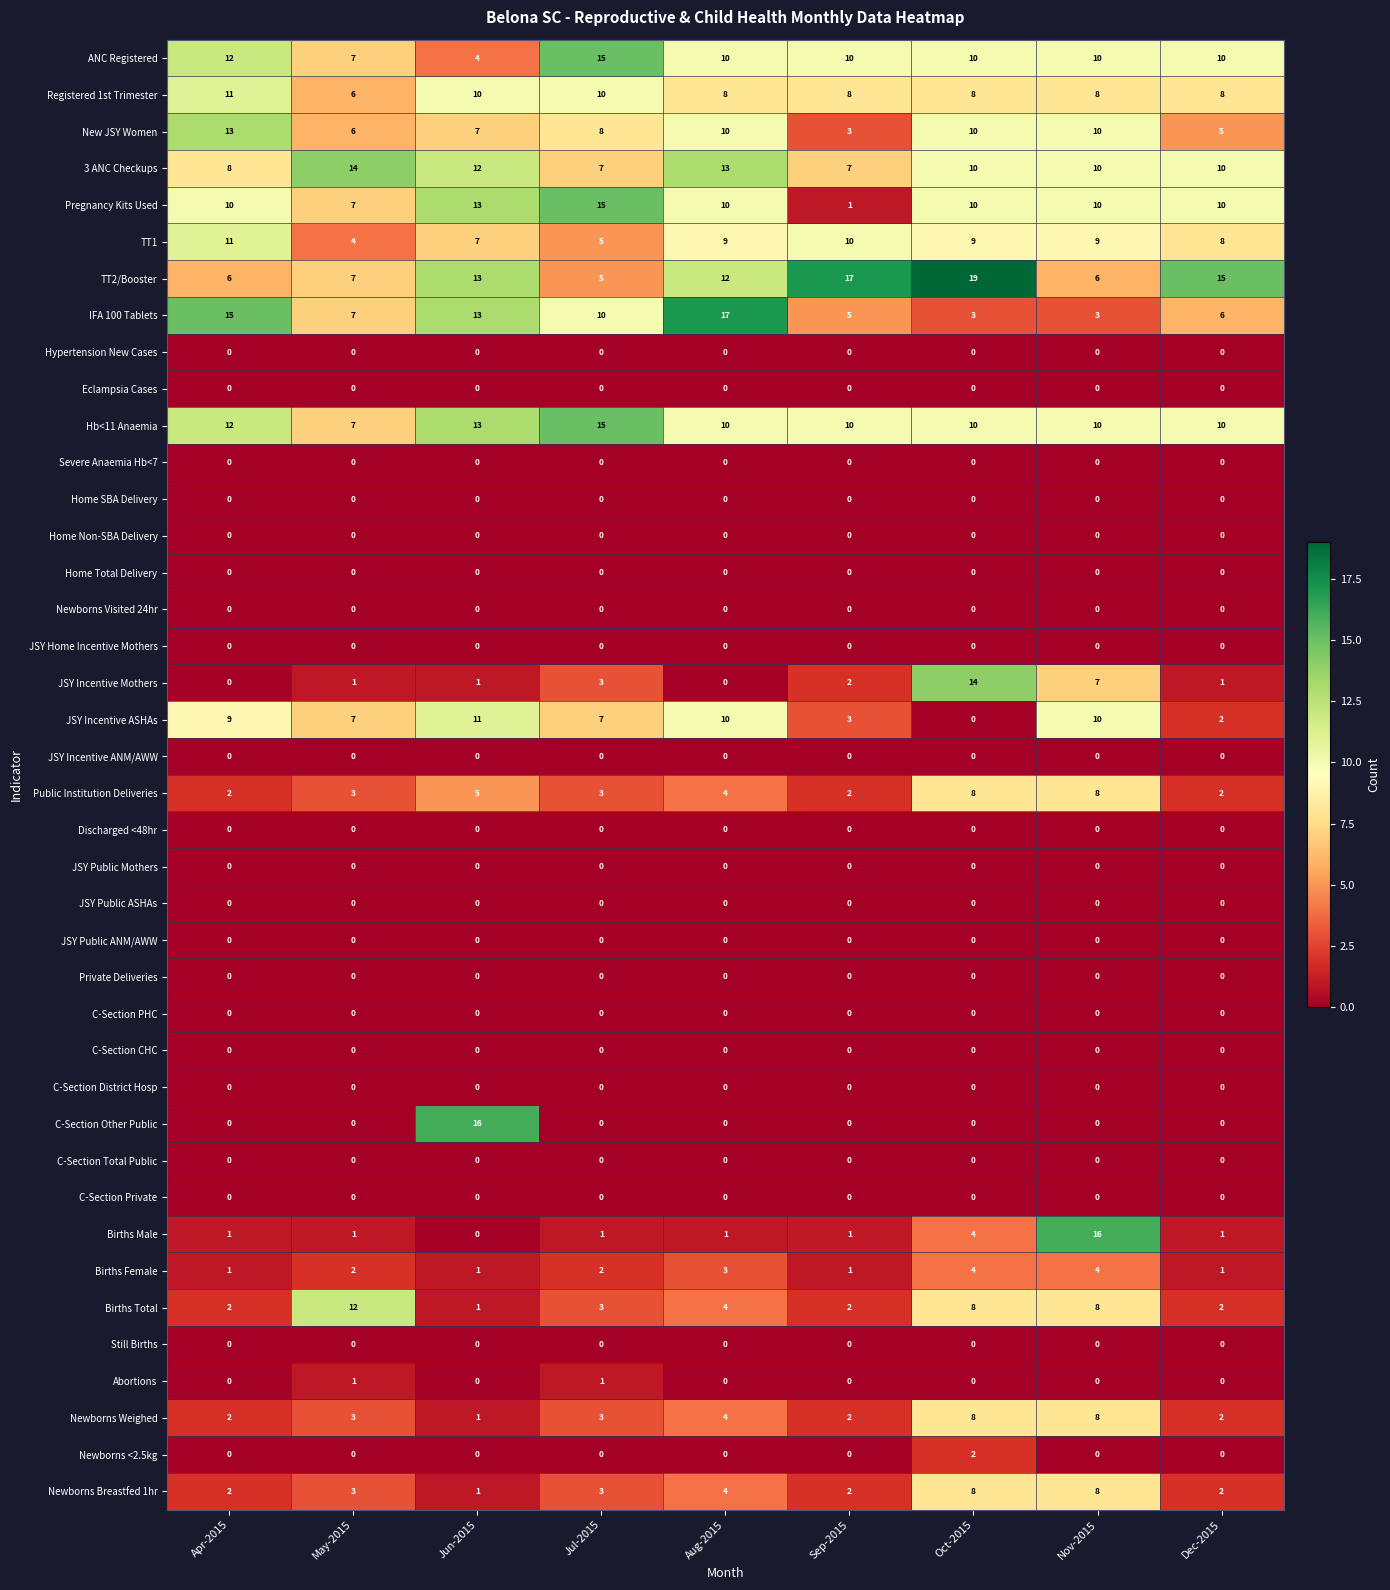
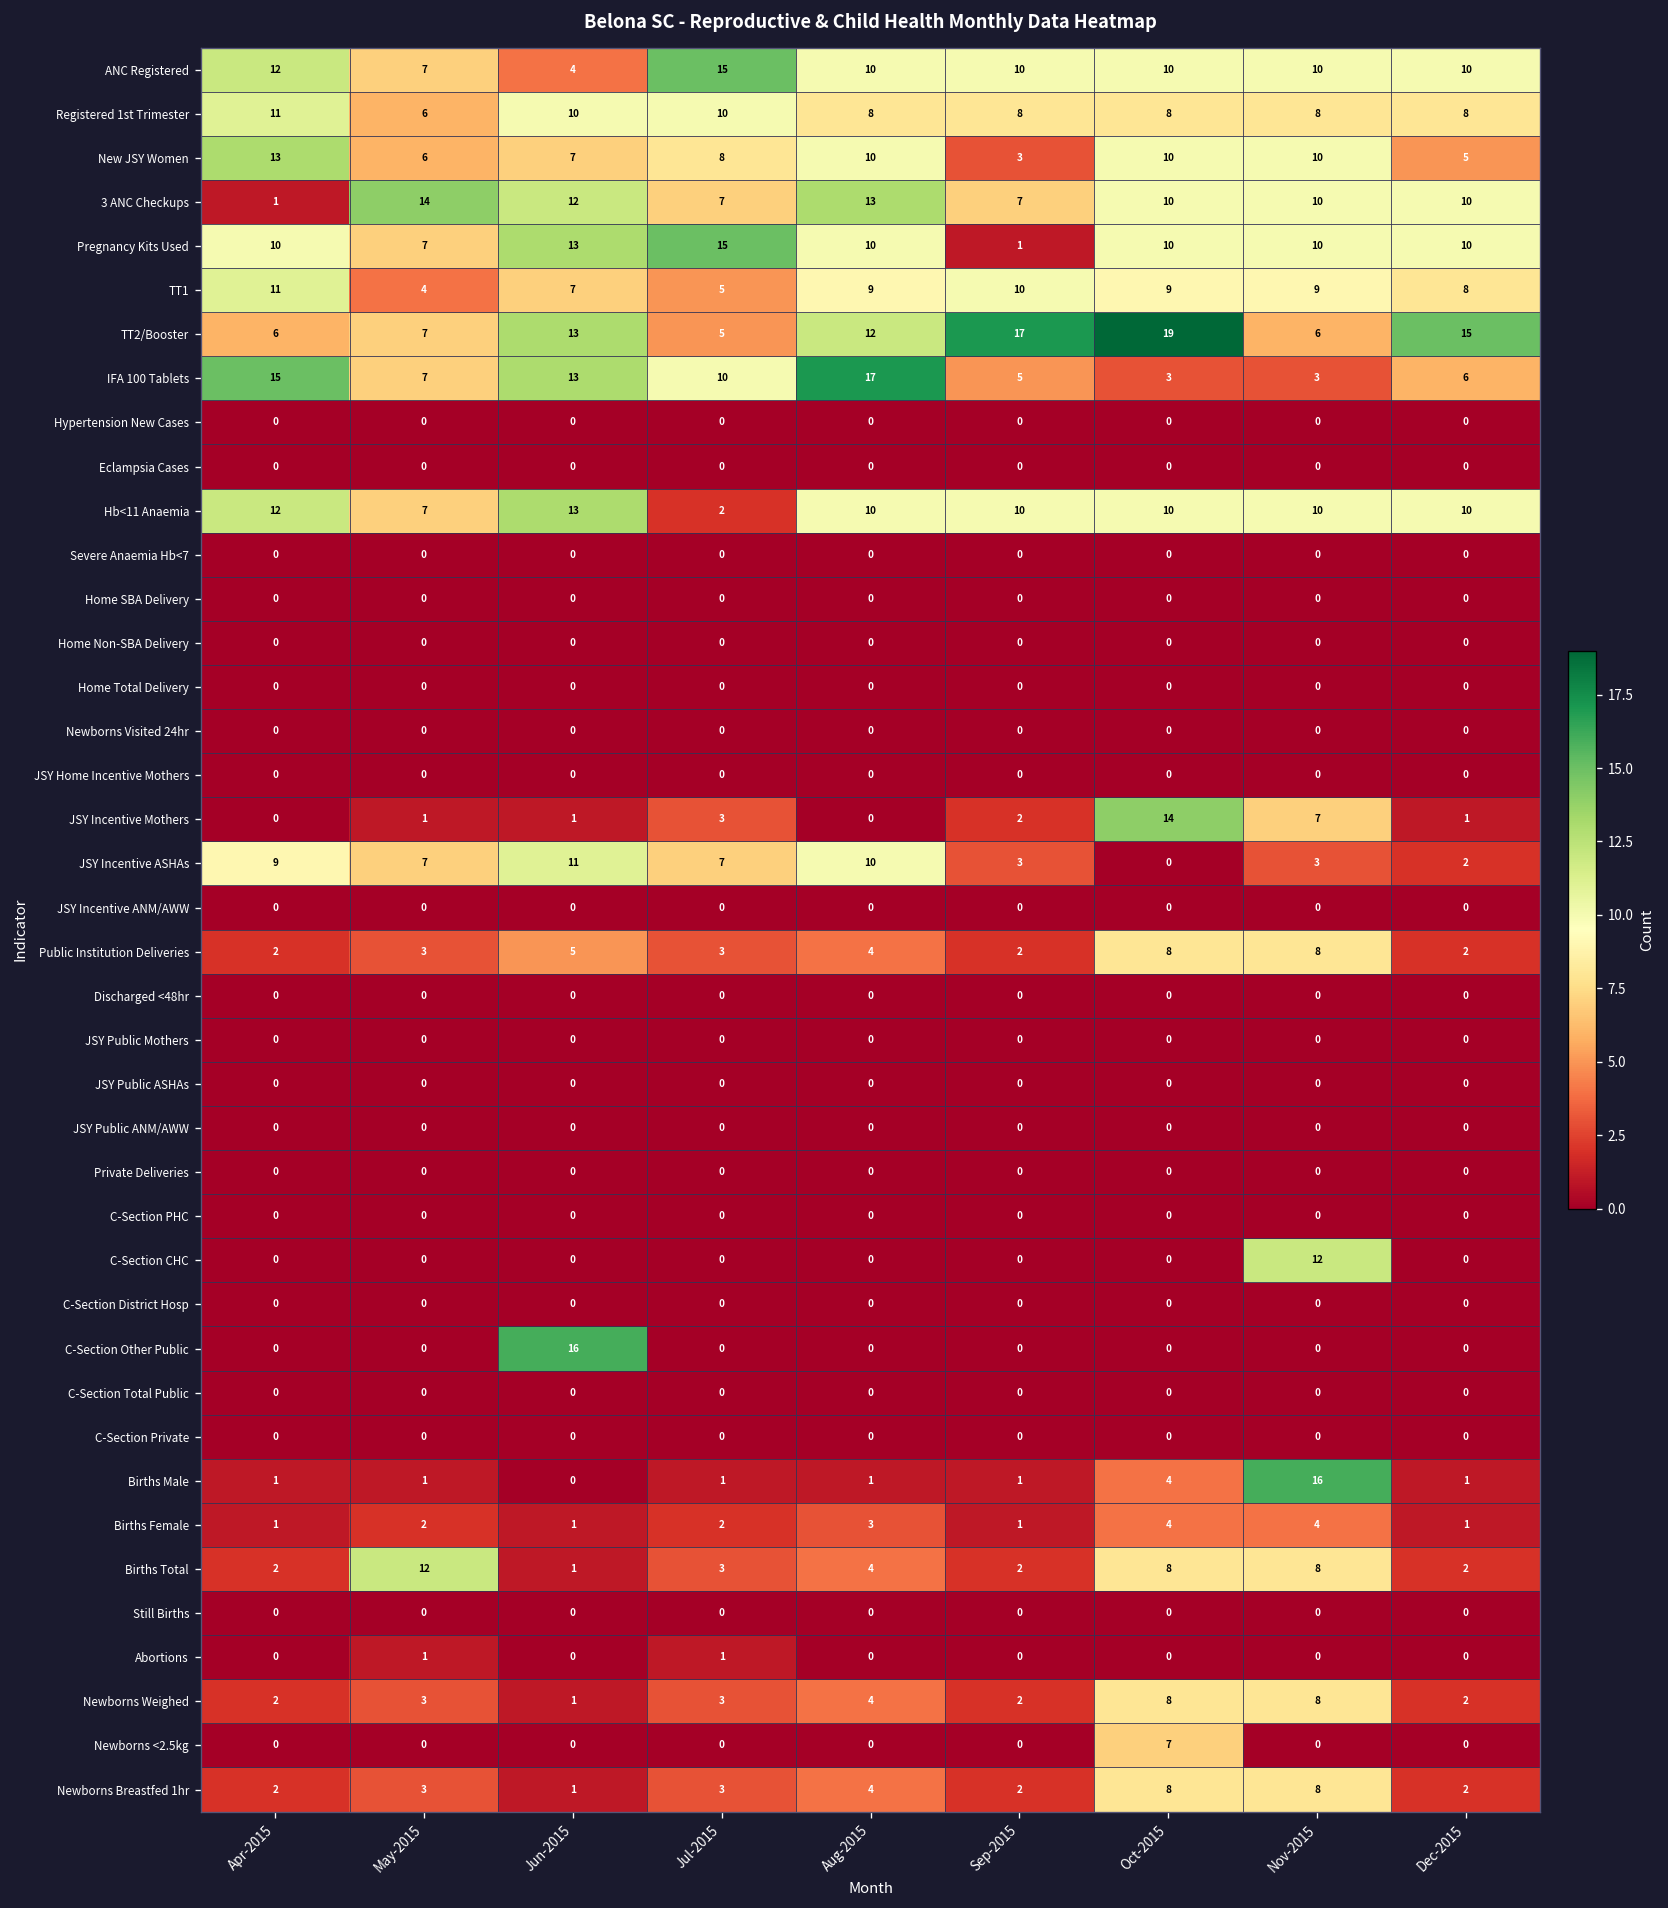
  {
    "3 ANC Checkups": {
-     "Apr-2015": 8,
+     "Apr-2015": 1,
      "May-2015": 14,
      "Jun-2015": 12,
      "Jul-2015": 7,
      "Aug-2015": 13,
      "Sep-2015": 7,
      "Oct-2015": 10,
      "Nov-2015": 10,
      "Dec-2015": 10
    },
    "Hb<11 Anaemia": {
      "Apr-2015": 12,
      "May-2015": 7,
      "Jun-2015": 13,
-     "Jul-2015": 15,
+     "Jul-2015": 2,
      "Aug-2015": 10,
      "Sep-2015": 10,
      "Oct-2015": 10,
      "Nov-2015": 10,
      "Dec-2015": 10
    },
    "JSY Incentive ASHAs": {
      "Apr-2015": 9,
      "May-2015": 7,
      "Jun-2015": 11,
      "Jul-2015": 7,
      "Aug-2015": 10,
      "Sep-2015": 3,
      "Oct-2015": 0,
-     "Nov-2015": 10,
+     "Nov-2015": 3,
      "Dec-2015": 2
    },
    "C-Section CHC": {
      "Apr-2015": 0,
      "May-2015": 0,
      "Jun-2015": 0,
      "Jul-2015": 0,
      "Aug-2015": 0,
      "Sep-2015": 0,
      "Oct-2015": 0,
-     "Nov-2015": 0,
+     "Nov-2015": 12,
      "Dec-2015": 0
    },
    "Newborns <2.5kg": {
      "Apr-2015": 0,
      "May-2015": 0,
      "Jun-2015": 0,
      "Jul-2015": 0,
      "Aug-2015": 0,
      "Sep-2015": 0,
-     "Oct-2015": 2,
+     "Oct-2015": 7,
      "Nov-2015": 0,
      "Dec-2015": 0
    }
  }
